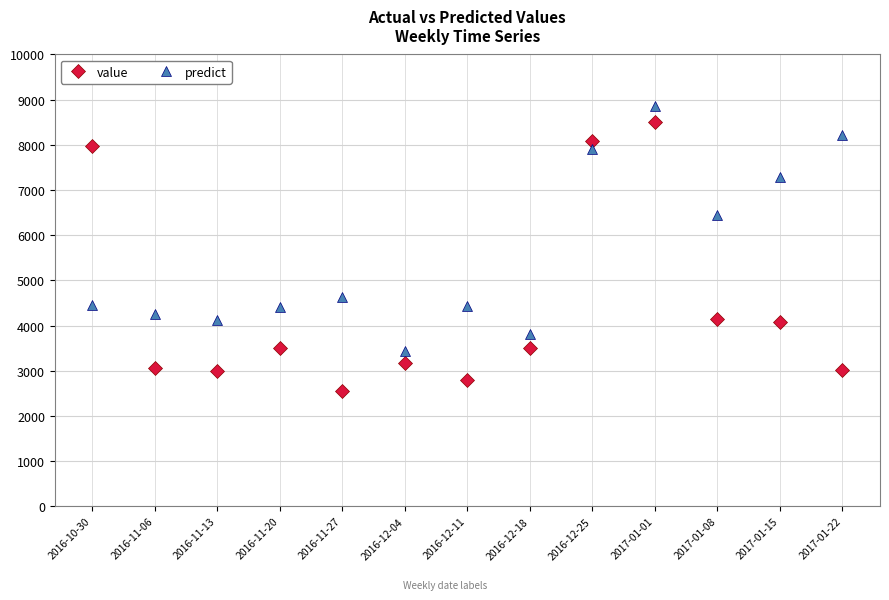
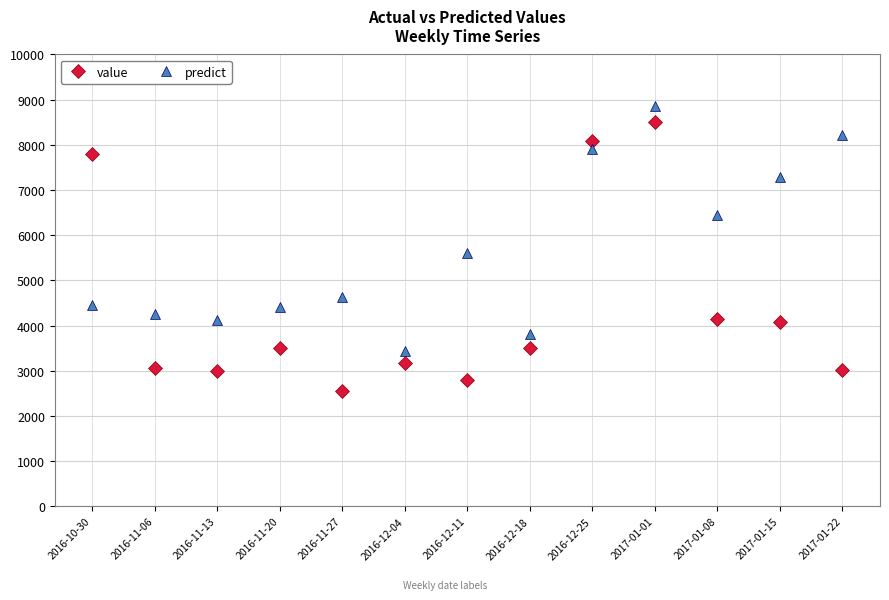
  {
    "value": {
-     "2016-10-30": 8000,
+     "2016-10-30": 7800,
      "2016-11-06": 3100,
      "2016-11-13": 3000,
      "2016-11-20": 3500,
      "2016-11-27": 2600,
      "2016-12-04": 3200,
      "2016-12-11": 2800,
      "2016-12-18": 3500,
      "2016-12-25": 8100,
      "2017-01-01": 8500,
      "2017-01-08": 4100,
      "2017-01-15": 4100,
      "2017-01-22": 3000
    },
    "predict": {
      "2016-10-30": 4500,
      "2016-11-06": 4200,
      "2016-11-13": 4100,
      "2016-11-20": 4400,
      "2016-11-27": 4600,
      "2016-12-04": 3400,
-     "2016-12-11": 4400,
+     "2016-12-11": 5600,
      "2016-12-18": 3800,
      "2016-12-25": 7900,
      "2017-01-01": 8900,
      "2017-01-08": 6400,
      "2017-01-15": 7300,
      "2017-01-22": 8200
    }
  }
